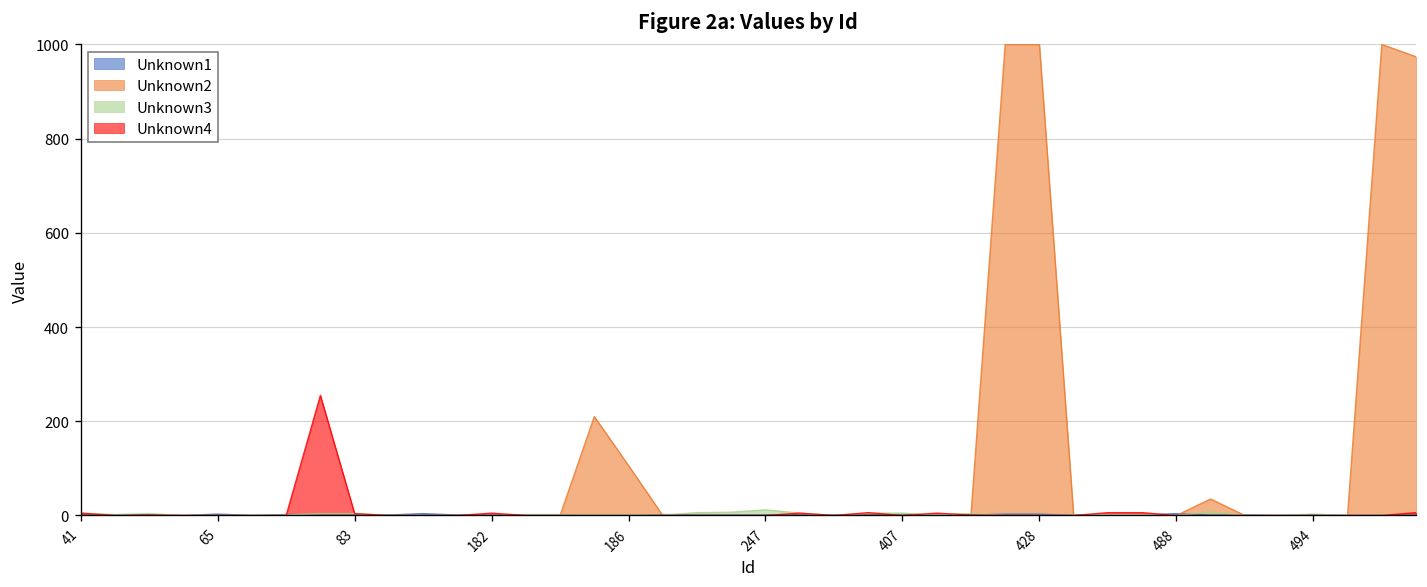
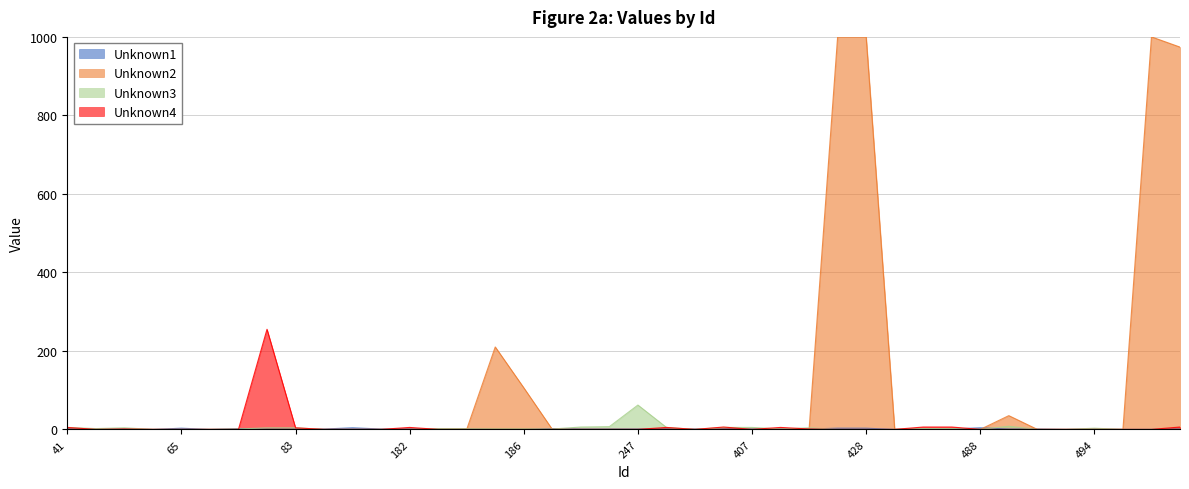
  {
    "Unknown2": {
      "186": 110,
      "428": 1000
    },
    "Unknown3": {
-     "247": 10
+     "247": 60
    }
  }
